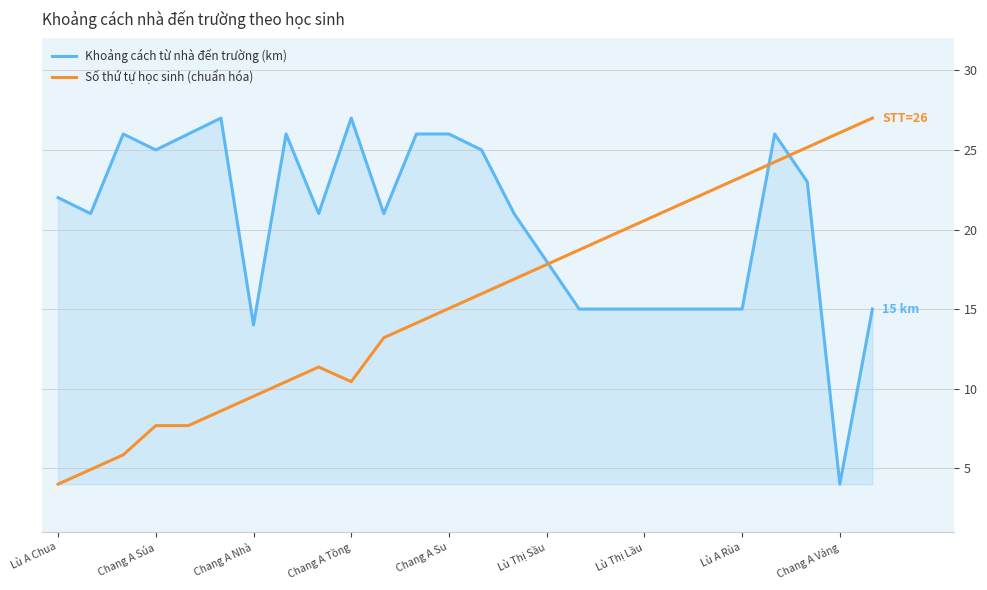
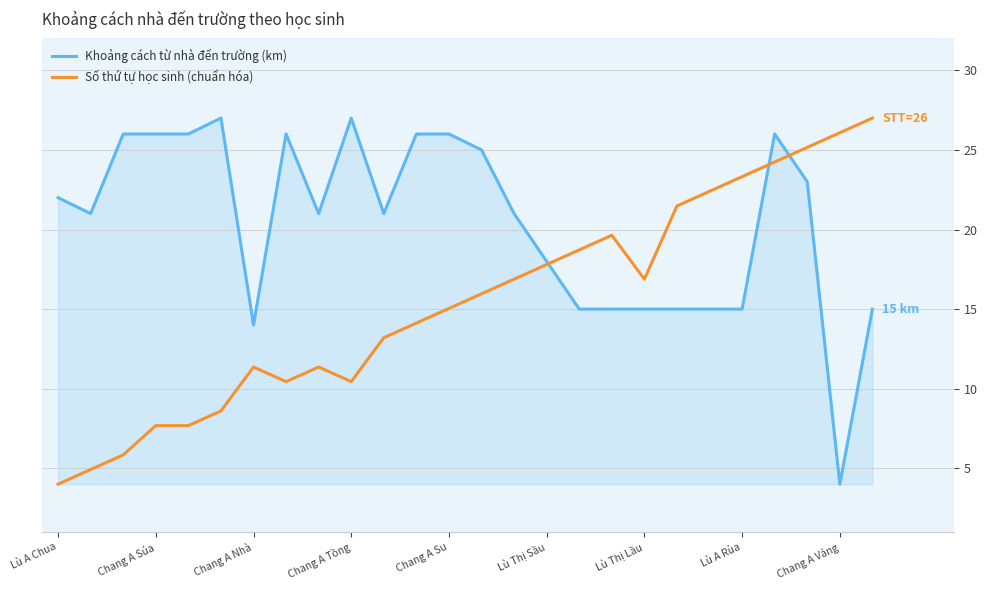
  {
    "Khoảng cách từ nhà đến trường (km)": {
      "Lù A Chua": 22,
-     "Chang A Súa": 25,
+     "Chang A Súa": 26,
      "Chang A Nhà": 14,
      "Chang A Tồng": 27,
      "Lù Thị Sầu": 18,
      "Lù Thị Lầu": 15,
      "Lù A Rùa": 15,
      "Chang A Vảng": 4
    },
    "Số thứ tự học sinh (chuẩn hóa)": {
      "Lù A Chua": 4.0,
      "Chang A Súa": 7.7,
-     "Chang A Nhà": 9.5,
+     "Chang A Nhà": 11.4,
      "Chang A Tồng": 10.4,
      "Lù Thị Sầu": 17.8,
-     "Lù Thị Lầu": 20.6,
+     "Lù Thị Lầu": 16.9,
      "Lù A Rùa": 23.3,
      "Chang A Vảng": 26.1
    }
  }
